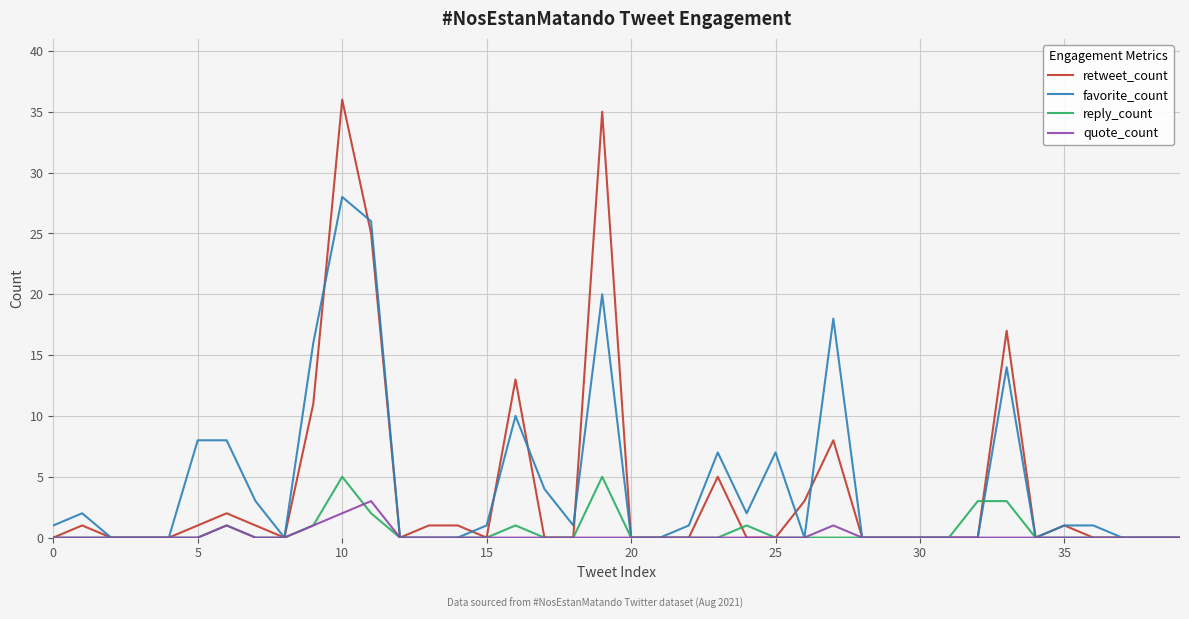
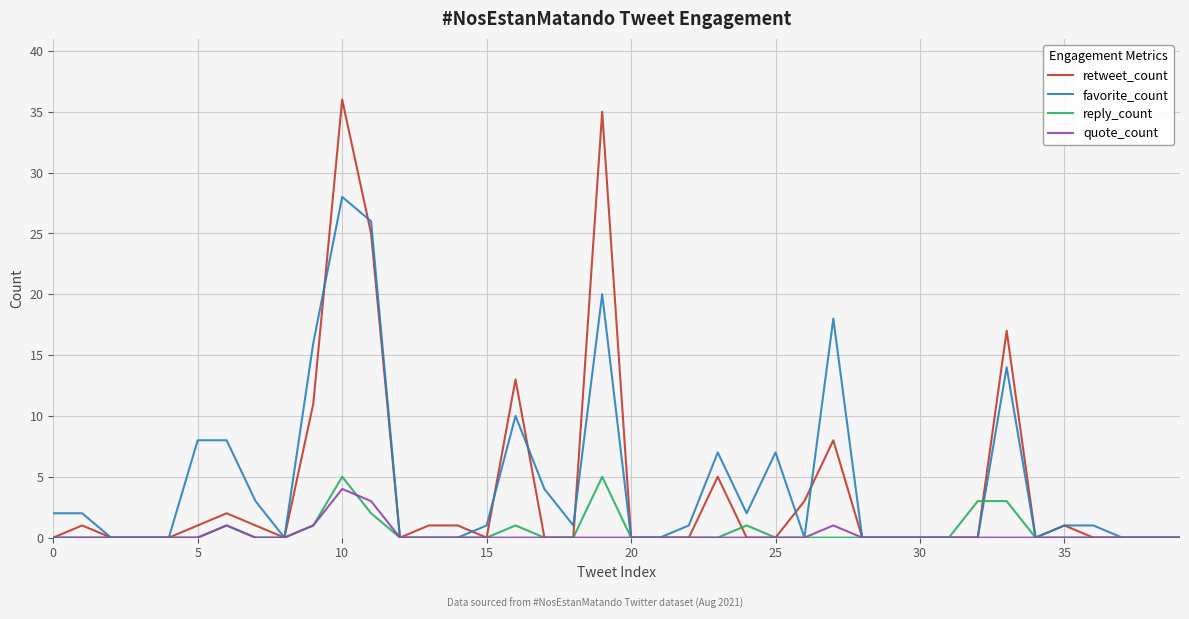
  {
    "retweet_count": {
      "5": 1,
      "10": 36
    },
    "favorite_count": {
-     "0": 1,
+     "0": 2,
      "5": 8,
      "10": 28,
      "15": 1,
      "25": 7
    },
    "reply_count": {
      "10": 5
    },
    "quote_count": {
-     "10": 2
+     "10": 4
    }
  }
